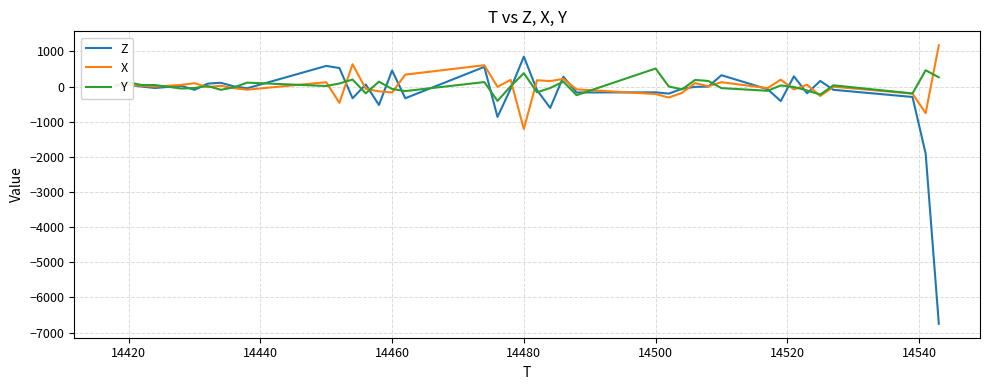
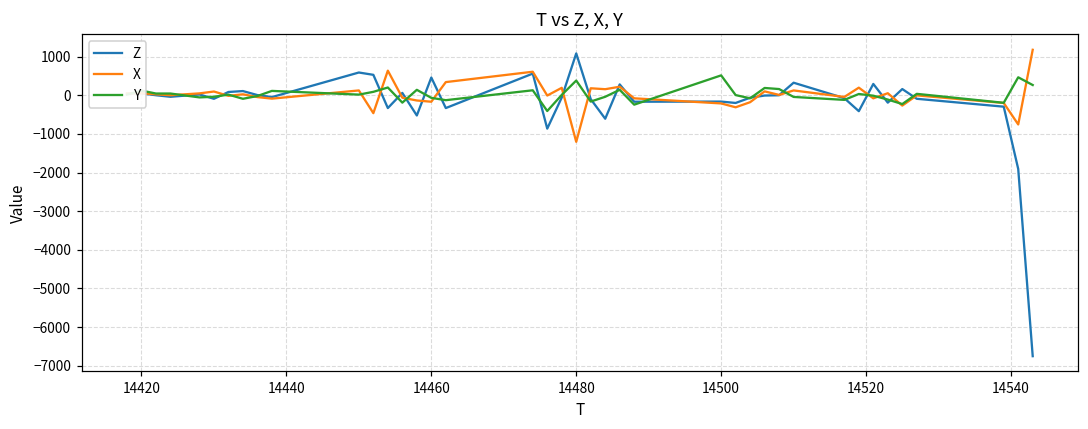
  {
    "Z": {
      "14460": 500,
-     "14480": 900
+     "14480": 1100
    },
    "X": {
      "14460": -200,
      "14480": -1200
    },
    "Y": {
      "14460": -100,
      "14480": 400,
      "14500": 500
    }
  }
